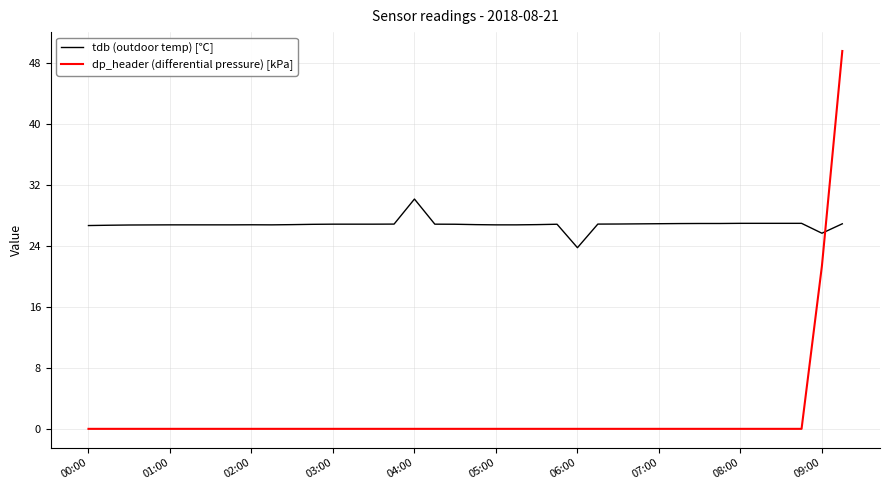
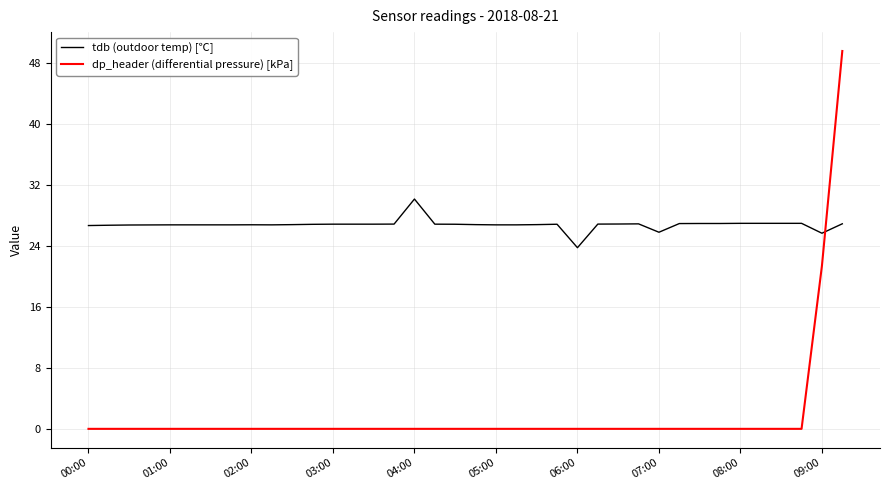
  {
    "tdb (outdoor temp) [℃]": {
      "00:00": 27,
      "01:00": 27,
      "02:00": 27,
      "03:00": 27,
      "04:00": 30,
      "05:00": 27,
      "06:00": 24,
-     "07:00": 27,
+     "07:00": 26,
      "08:00": 27,
      "09:00": 26
    },
    "dp_header (differential pressure) [kPa]": {
      "00:00": 0,
      "01:00": 0,
      "02:00": 0,
      "03:00": 0,
      "04:00": 0,
      "05:00": 0,
      "06:00": 0,
      "07:00": 0,
      "08:00": 0,
      "09:00": 21
    }
  }
